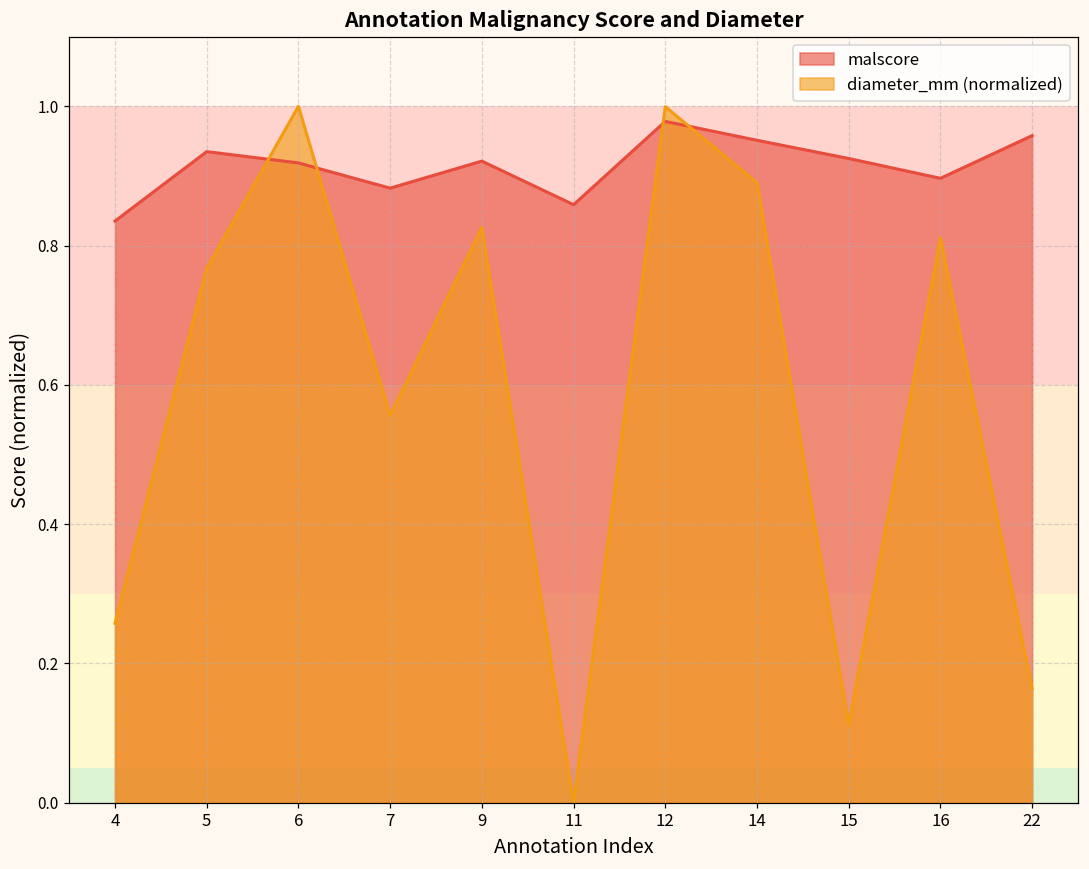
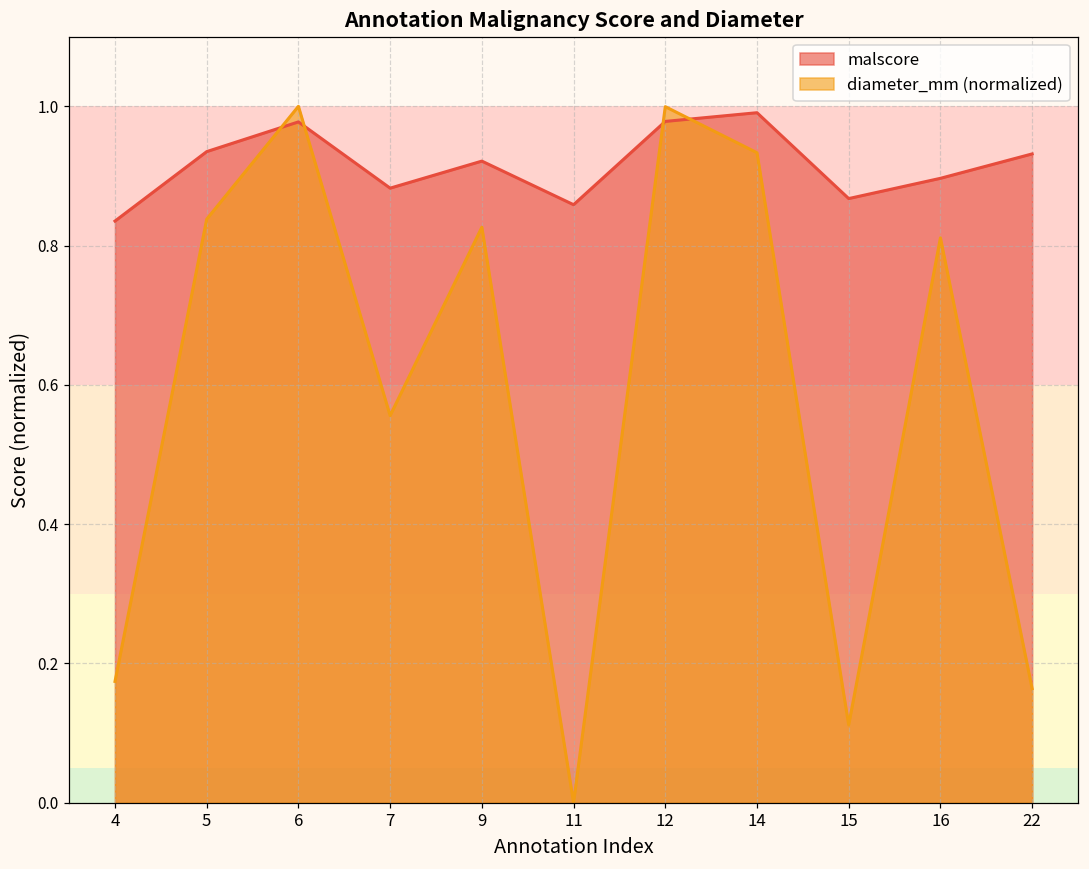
  {
    "malscore": {
      "4": 0.84,
      "5": 0.93,
-     "6": 0.92,
+     "6": 0.98,
      "7": 0.88,
      "9": 0.92,
      "11": 0.86,
      "12": 0.98,
-     "14": 0.95,
-     "15": 0.93,
+     "14": 0.99,
+     "15": 0.87,
      "16": 0.90,
-     "22": 0.96
+     "22": 0.93
    },
    "diameter_mm (normalized)": {
-     "4": 0.26,
-     "5": 0.77,
+     "4": 0.17,
+     "5": 0.84,
      "6": 1.00,
      "7": 0.56,
      "9": 0.83,
      "11": 0.00,
      "12": 1.00,
-     "14": 0.89,
+     "14": 0.93,
      "15": 0.11,
      "16": 0.81,
      "22": 0.16
    }
  }
